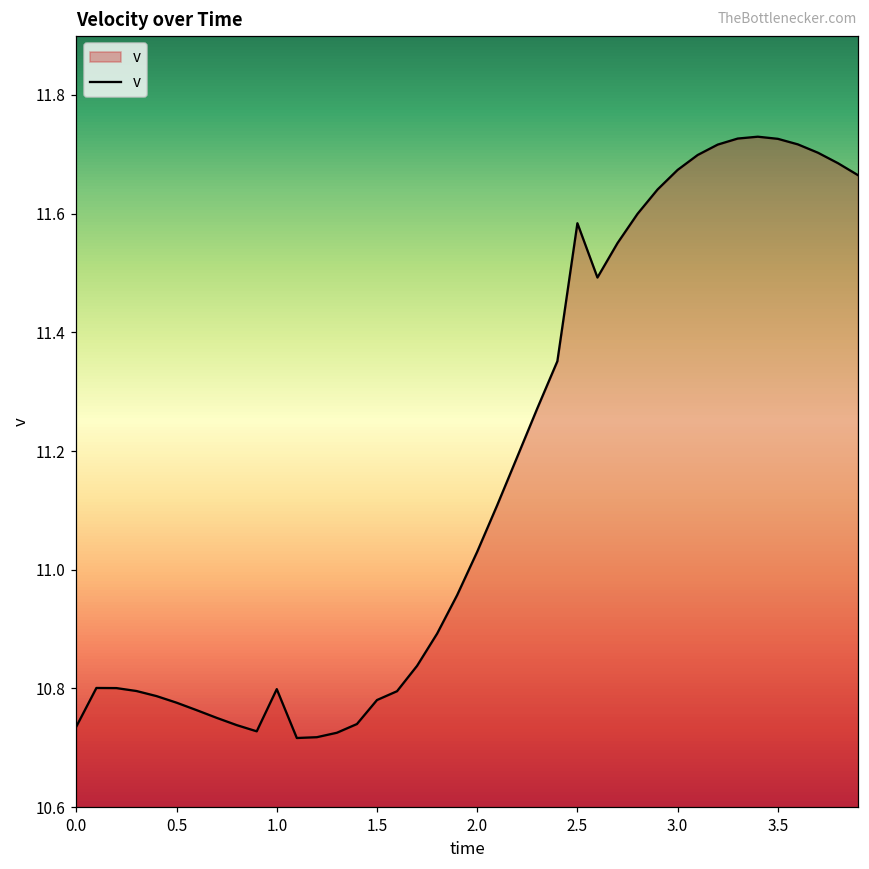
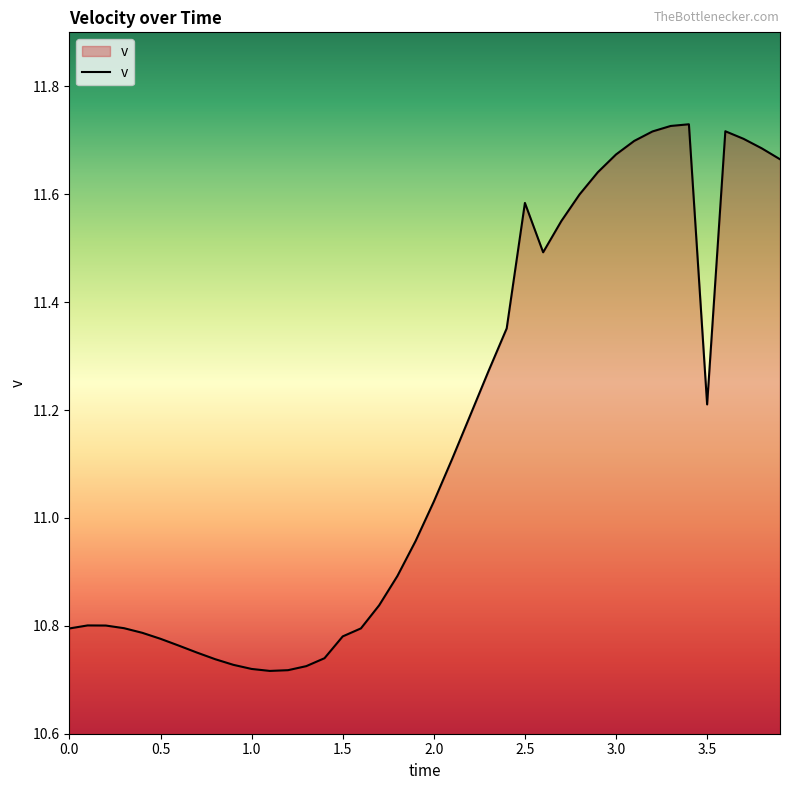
  {
-   "0.0": 10.74,
+   "0.0": 10.80,
    "0.5": 10.78,
-   "1.0": 10.80,
+   "1.0": 10.72,
    "1.5": 10.78,
    "2.0": 11.03,
    "2.5": 11.58,
    "3.0": 11.67,
-   "3.5": 11.73
+   "3.5": 11.21
  }
